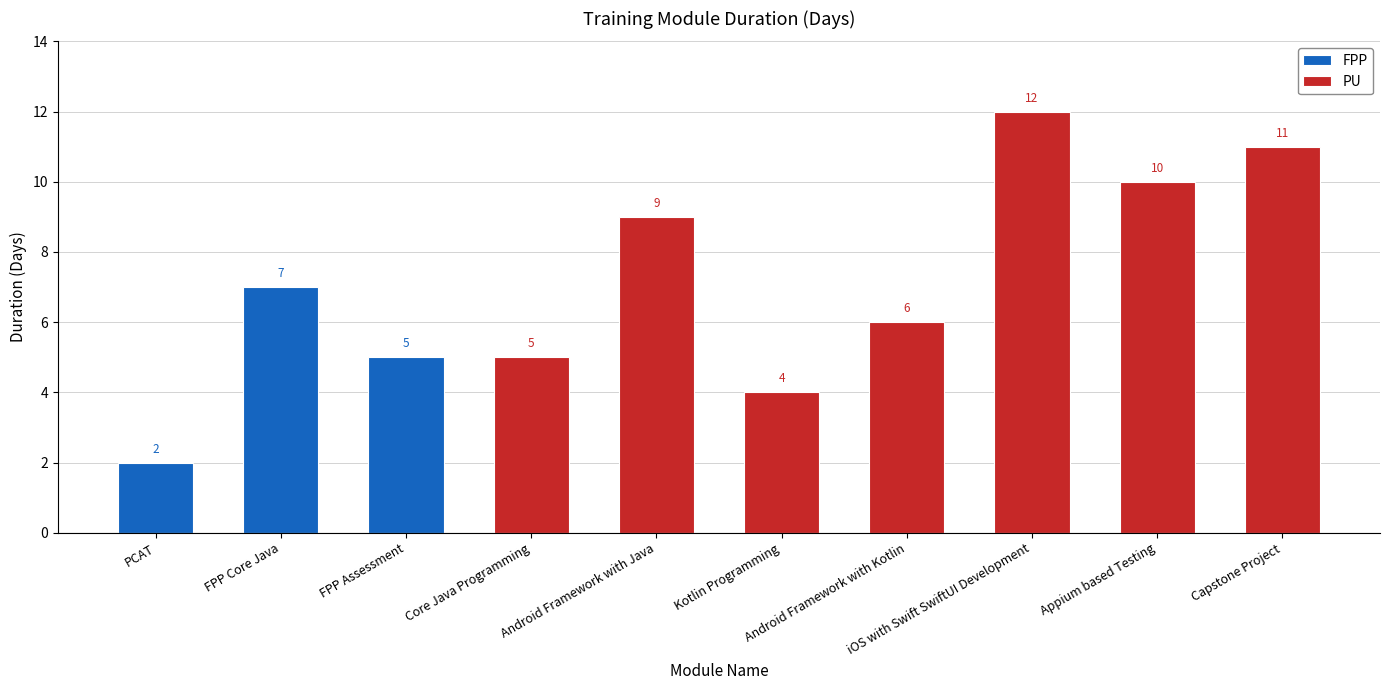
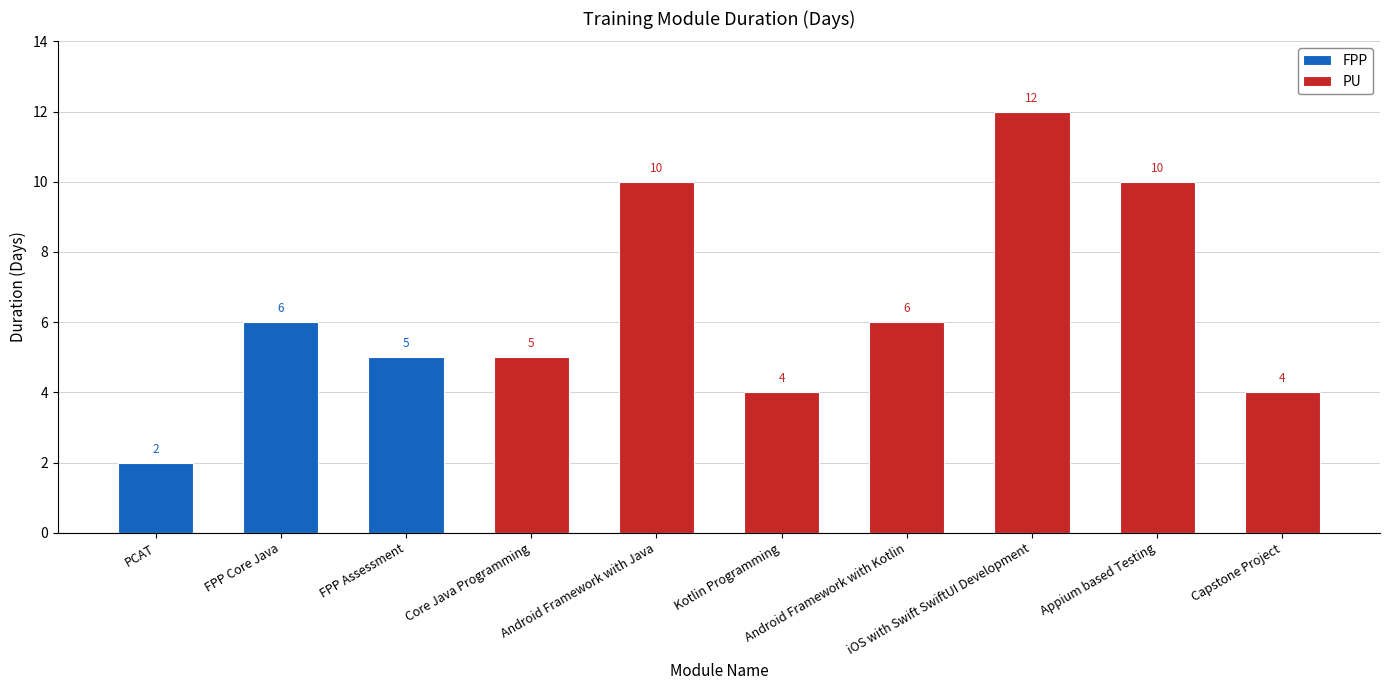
  {
    "FPP": {
      "PCAT": 2,
-     "FPP Core Java": 7,
+     "FPP Core Java": 6,
      "FPP Assessment": 5
    },
    "PU": {
      "Core Java Programming": 5,
-     "Android Framework with Java": 9,
+     "Android Framework with Java": 10,
      "Kotlin Programming": 4,
      "Android Framework with Kotlin": 6,
      "iOS with Swift SwiftUI Development": 12,
      "Appium based Testing": 10,
-     "Capstone Project": 11
+     "Capstone Project": 4
    }
  }
